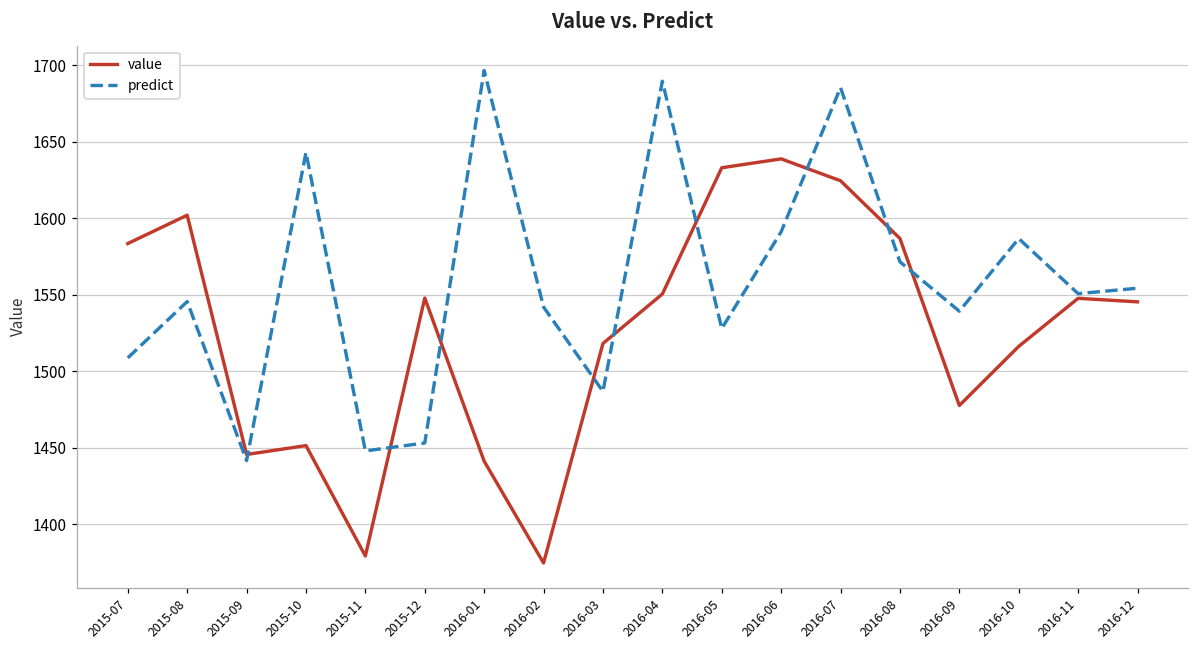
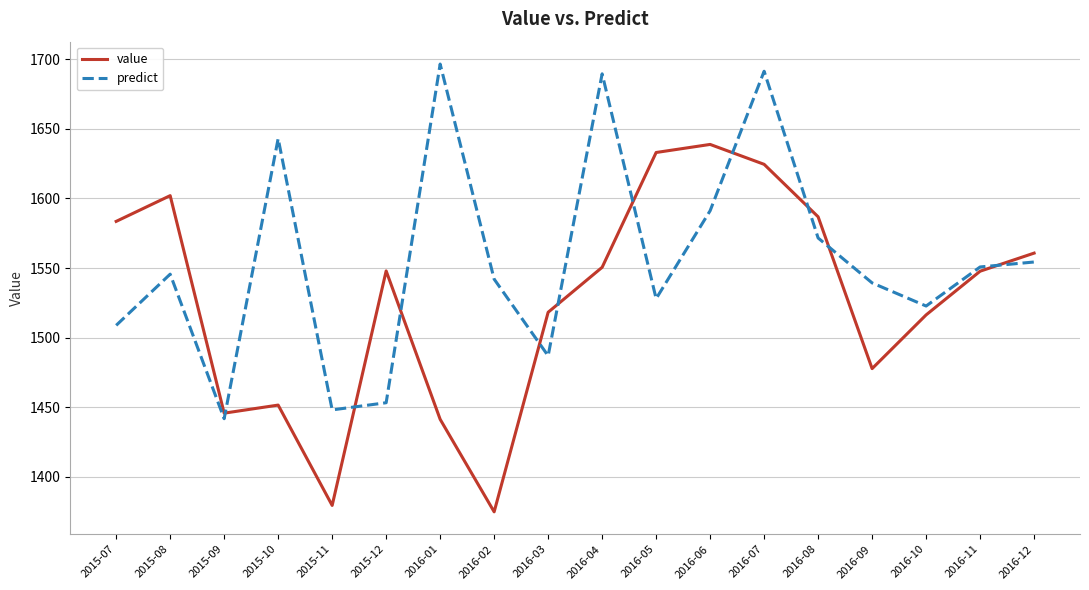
  {
    "value": {
      "2015-07": 1584,
      "2015-08": 1602,
      "2015-09": 1446,
      "2015-10": 1452,
      "2015-11": 1379,
      "2015-12": 1548,
      "2016-01": 1441,
      "2016-02": 1375,
      "2016-03": 1518,
      "2016-04": 1551,
      "2016-05": 1633,
      "2016-06": 1639,
      "2016-07": 1625,
      "2016-08": 1587,
      "2016-09": 1478,
      "2016-10": 1516,
      "2016-11": 1548,
-     "2016-12": 1545
+     "2016-12": 1561
    },
    "predict": {
      "2015-07": 1509,
      "2015-08": 1546,
      "2015-09": 1442,
      "2015-10": 1643,
      "2015-11": 1448,
      "2015-12": 1453,
      "2016-01": 1697,
      "2016-02": 1542,
      "2016-03": 1487,
      "2016-04": 1690,
      "2016-05": 1528,
      "2016-06": 1591,
-     "2016-07": 1685,
+     "2016-07": 1691,
      "2016-08": 1572,
      "2016-09": 1539,
-     "2016-10": 1587,
+     "2016-10": 1523,
      "2016-11": 1551,
      "2016-12": 1554
    }
  }
